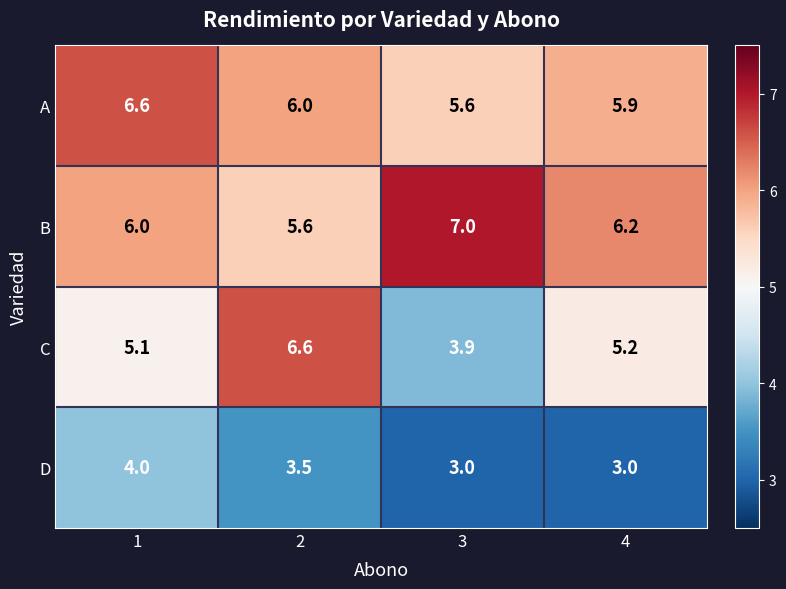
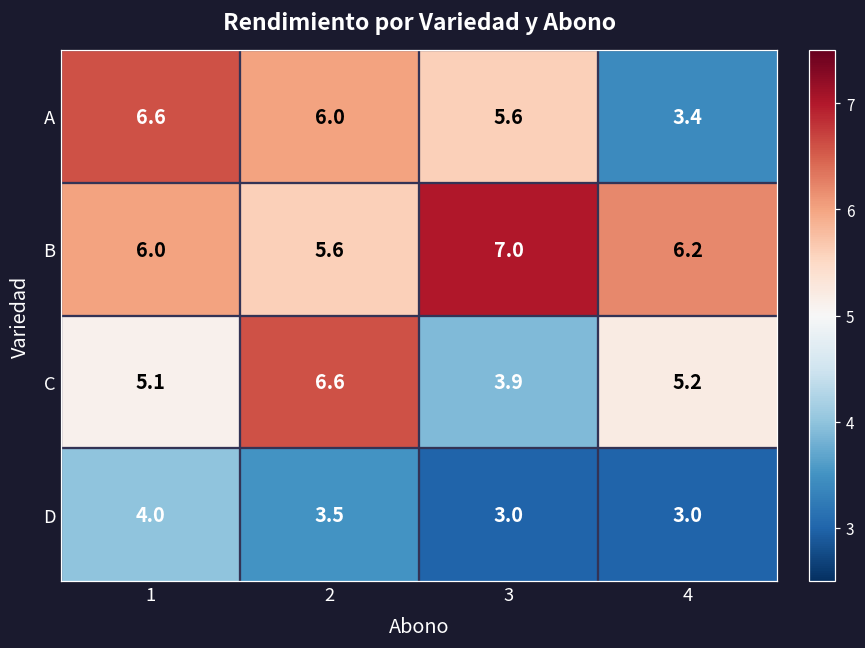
  {
    "A": {
      "1": 6.6,
      "2": 6.0,
      "3": 5.6,
-     "4": 5.9
+     "4": 3.4
    },
    "B": {
      "1": 6.0,
      "2": 5.6,
      "3": 7.0,
      "4": 6.2
    },
    "C": {
      "1": 5.1,
      "2": 6.6,
      "3": 3.9,
      "4": 5.2
    },
    "D": {
      "1": 4.0,
      "2": 3.5,
      "3": 3.0,
      "4": 3.0
    }
  }
